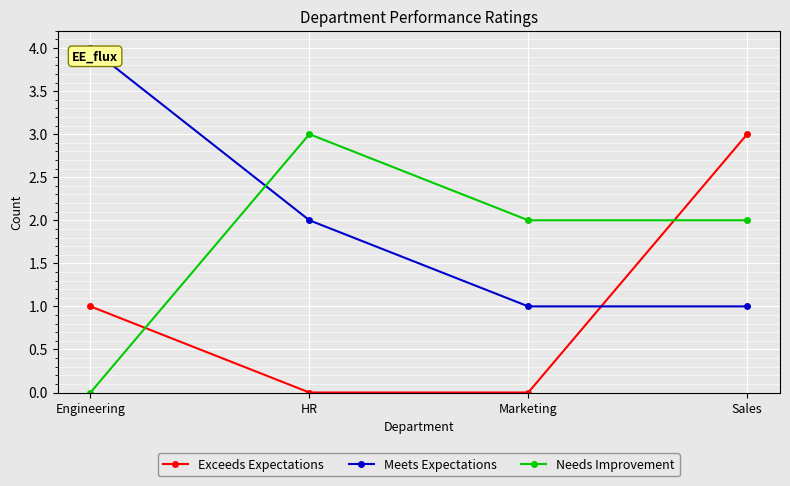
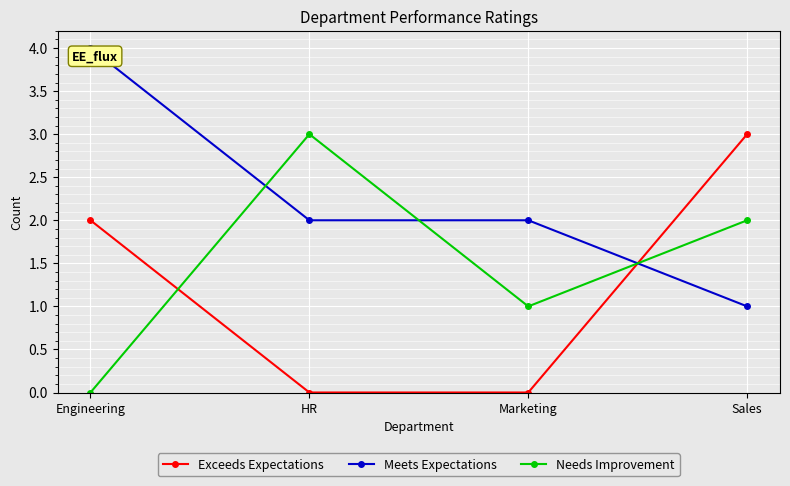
  {
    "Exceeds Expectations": {
-     "Engineering": 1,
+     "Engineering": 2,
      "HR": 0,
      "Marketing": 0,
      "Sales": 3
    },
    "Meets Expectations": {
      "HR": 2,
-     "Marketing": 1,
+     "Marketing": 2,
      "Sales": 1
    },
    "Needs Improvement": {
      "Engineering": 0,
      "HR": 3,
-     "Marketing": 2,
+     "Marketing": 1,
      "Sales": 2
    }
  }
